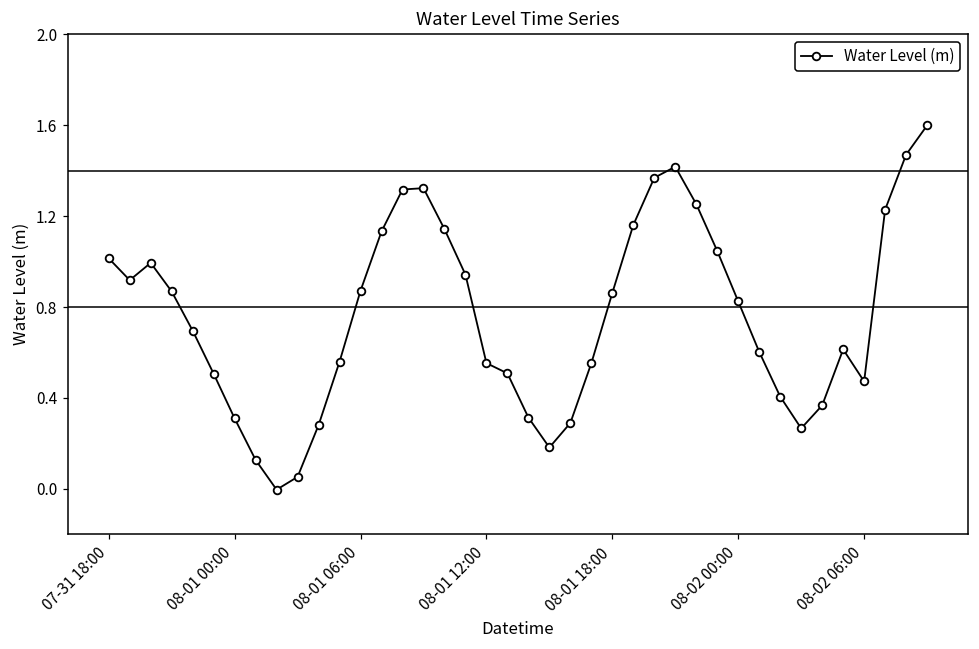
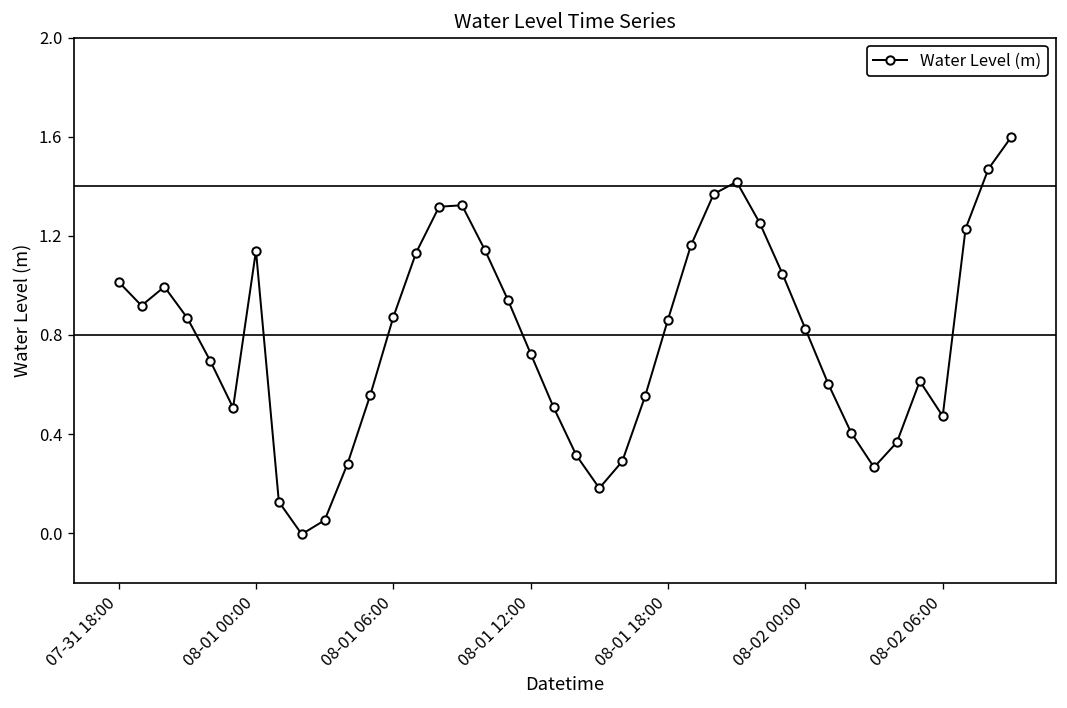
  {
    "07-31 18:00": 1.01,
-   "08-01 00:00": 0.31,
+   "08-01 00:00": 1.14,
    "08-01 06:00": 0.87,
-   "08-01 12:00": 0.55,
+   "08-01 12:00": 0.72,
    "08-01 18:00": 0.86,
    "08-02 00:00": 0.82,
    "08-02 06:00": 0.47
  }
